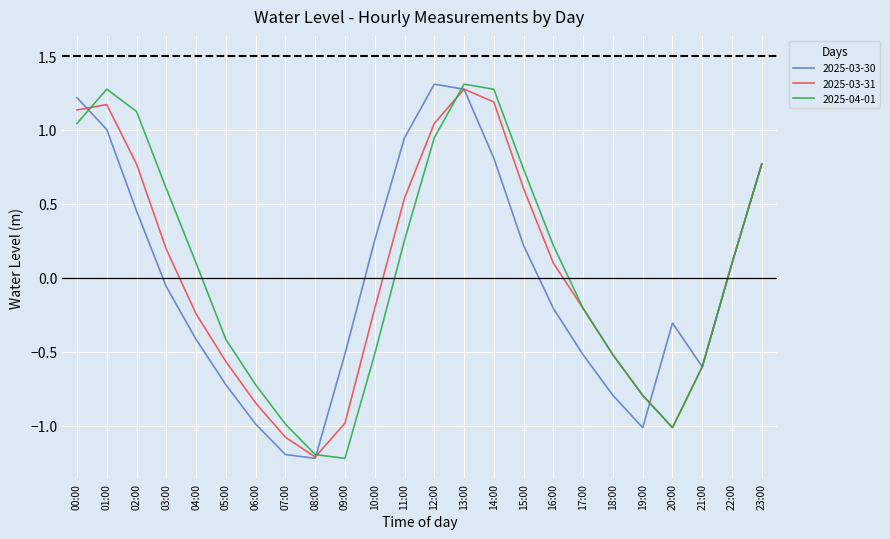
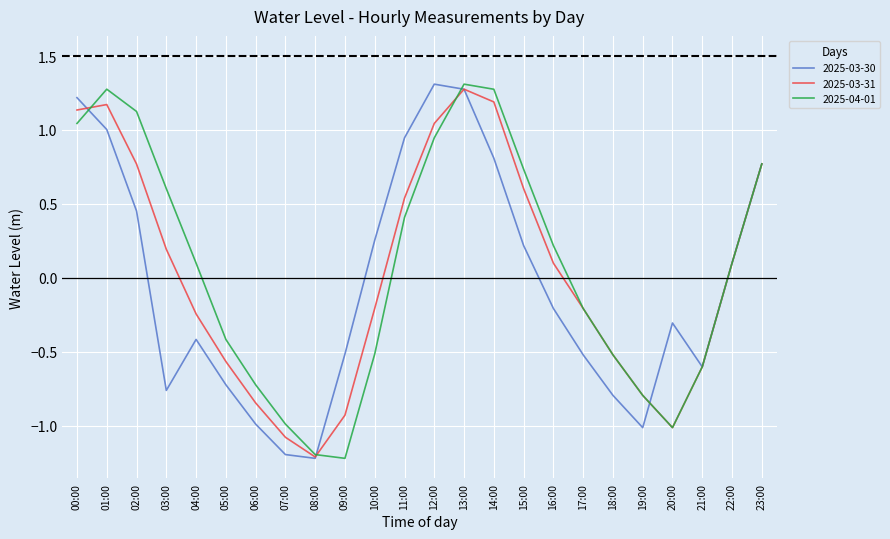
  {
    "2025-03-30": {
      "00:00": 1.22,
      "01:00": 1.00,
      "02:00": 0.45,
-     "03:00": -0.06,
+     "03:00": -0.76,
      "04:00": -0.42,
      "05:00": -0.72,
      "06:00": -0.99,
      "07:00": -1.19,
      "09:00": -0.51,
      "10:00": 0.25,
      "11:00": 0.95,
      "12:00": 1.31,
      "14:00": 0.81,
      "15:00": 0.22,
      "16:00": -0.21,
      "17:00": -0.52,
      "18:00": -0.79,
      "19:00": -1.01,
      "20:00": -0.31
    },
    "2025-03-31": {
      "00:00": 1.13,
      "01:00": 1.17,
      "02:00": 0.77,
      "03:00": 0.19,
      "04:00": -0.24,
      "05:00": -0.57,
      "06:00": -0.85,
      "07:00": -1.08,
-     "09:00": -0.98,
+     "09:00": -0.93,
      "10:00": -0.21,
      "11:00": 0.54,
      "12:00": 1.04,
      "14:00": 1.19,
      "15:00": 0.60,
      "16:00": 0.10
    },
    "2025-04-01": {
      "00:00": 1.04,
      "01:00": 1.28,
      "02:00": 1.13,
      "03:00": 0.60,
      "04:00": 0.10,
      "05:00": -0.42,
      "06:00": -0.72,
      "07:00": -0.99,
      "09:00": -1.22,
      "10:00": -0.51,
-     "11:00": 0.25,
+     "11:00": 0.41,
      "12:00": 0.95,
      "13:00": 1.31,
      "14:00": 1.28,
      "15:00": 0.73,
      "16:00": 0.22
    }
  }
